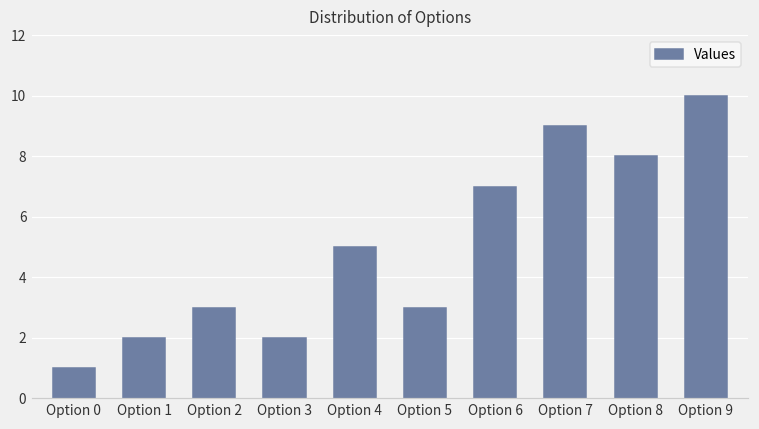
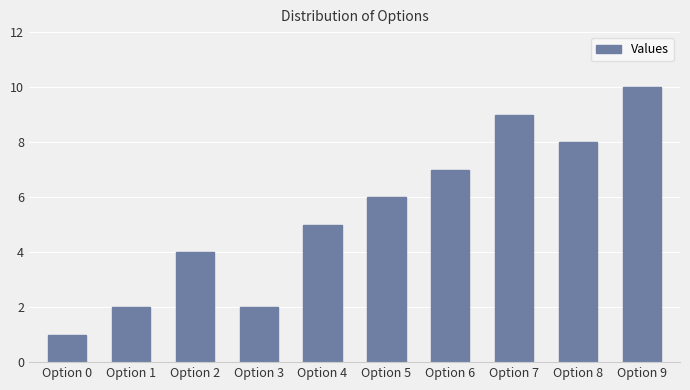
  {
    "Option 0": 1,
    "Option 1": 2,
-   "Option 2": 3,
+   "Option 2": 4,
    "Option 3": 2,
    "Option 4": 5,
-   "Option 5": 3,
+   "Option 5": 6,
    "Option 6": 7,
    "Option 7": 9,
    "Option 8": 8,
    "Option 9": 10
  }
